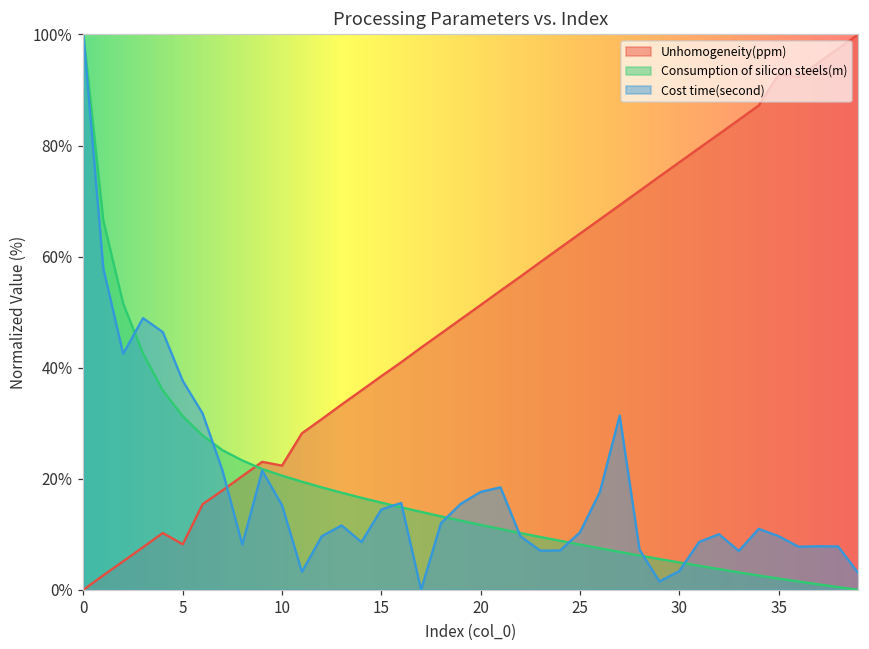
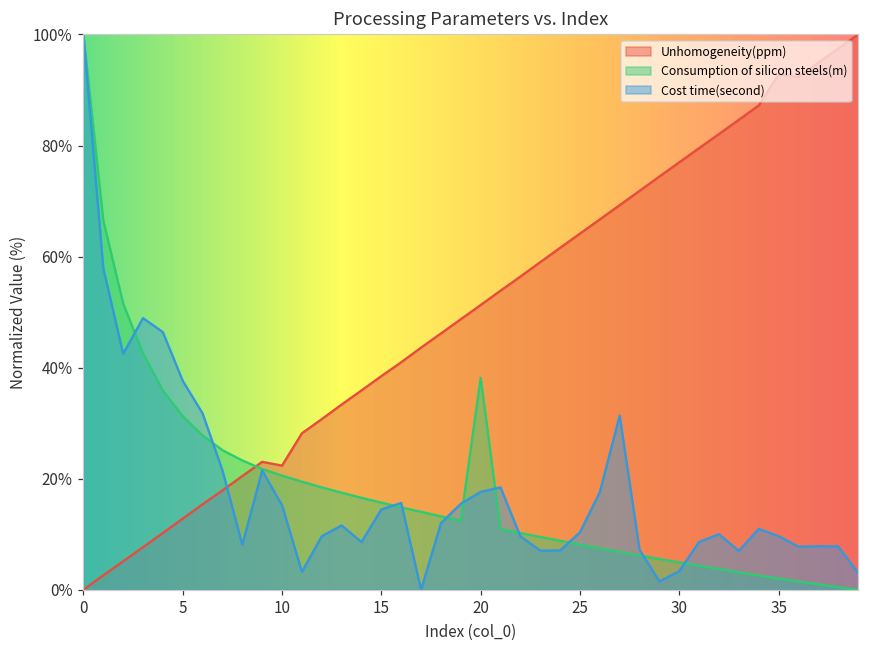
  {
    "Unhomogeneity(ppm)": {
      "0": "0%",
-     "5": "8%",
+     "5": "13%",
      "10": "22%",
      "15": "38%",
      "20": "51%",
      "25": "64%",
      "30": "77%"
    },
    "Consumption of silicon steels(m)": {
      "5": "31%",
      "10": "21%",
      "15": "16%",
-     "20": "12%",
+     "20": "38%",
      "25": "8%",
      "30": "5%",
      "35": "2%"
    },
    "Cost time(second)": {
      "5": "38%",
      "10": "15%",
      "15": "14%",
      "20": "18%",
      "25": "10%",
      "30": "3%",
      "35": "10%"
    }
  }
